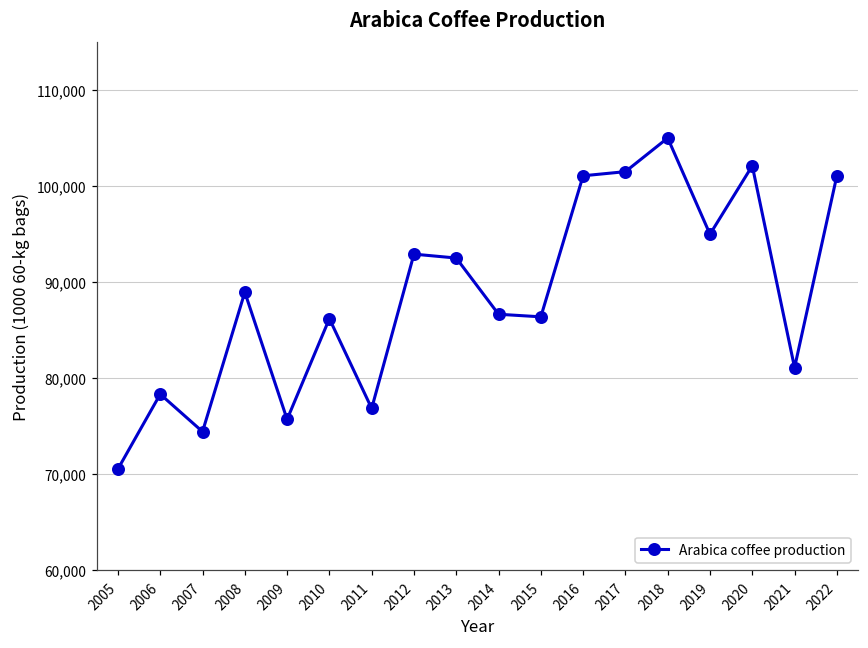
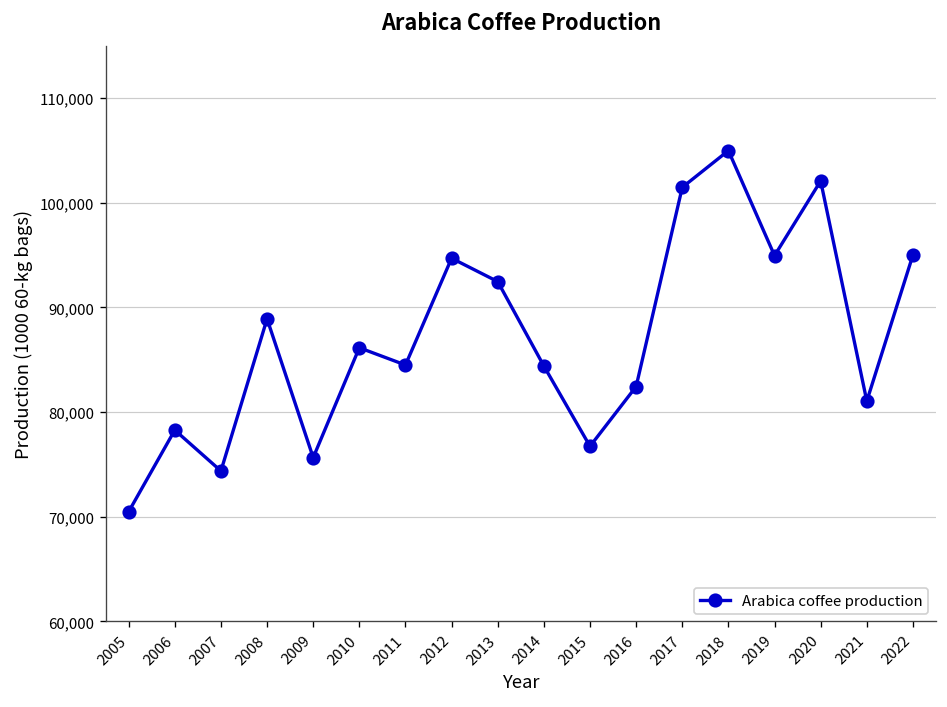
  {
    "2005": "70,000",
    "2006": "78,000",
    "2007": "74,000",
    "2008": "89,000",
    "2009": "76,000",
    "2010": "86,000",
-   "2011": "77,000",
-   "2012": "93,000",
+   "2011": "84,000",
+   "2012": "95,000",
    "2013": "92,000",
-   "2014": "87,000",
-   "2015": "86,000",
-   "2016": "101,000",
+   "2014": "84,000",
+   "2015": "77,000",
+   "2016": "82,000",
    "2017": "101,000",
    "2018": "105,000",
    "2019": "95,000",
    "2020": "102,000",
    "2021": "81,000",
-   "2022": "101,000"
+   "2022": "95,000"
  }
